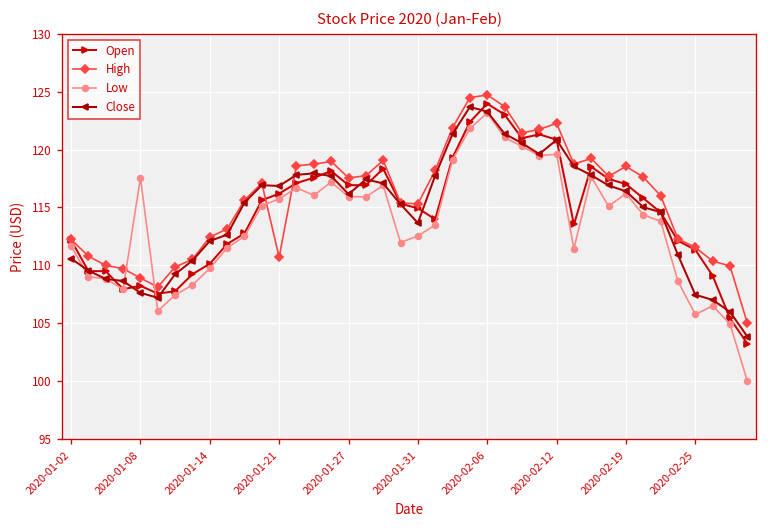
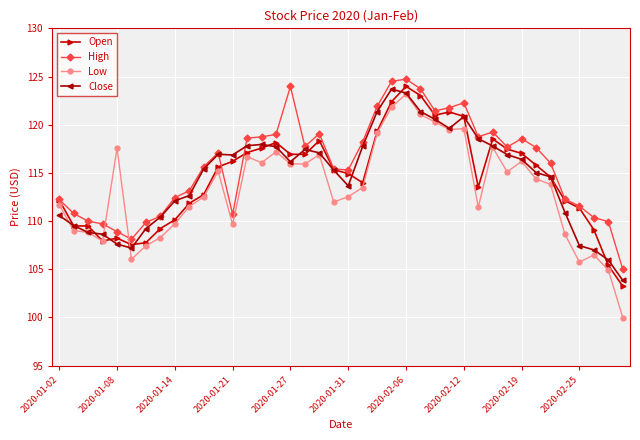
  {
    "High": {
      "2020-01-08": 109,
      "2020-01-14": 112,
      "2020-01-21": 111,
-     "2020-01-27": 118,
+     "2020-01-27": 124,
      "2020-01-31": 115,
      "2020-02-06": 125,
      "2020-02-12": 122,
      "2020-02-19": 119
    },
    "Low": {
      "2020-01-02": 112,
      "2020-01-08": 118,
      "2020-01-14": 110,
-     "2020-01-21": 116,
+     "2020-01-21": 110,
      "2020-01-31": 113,
      "2020-02-12": 120,
      "2020-02-25": 106
    }
  }
